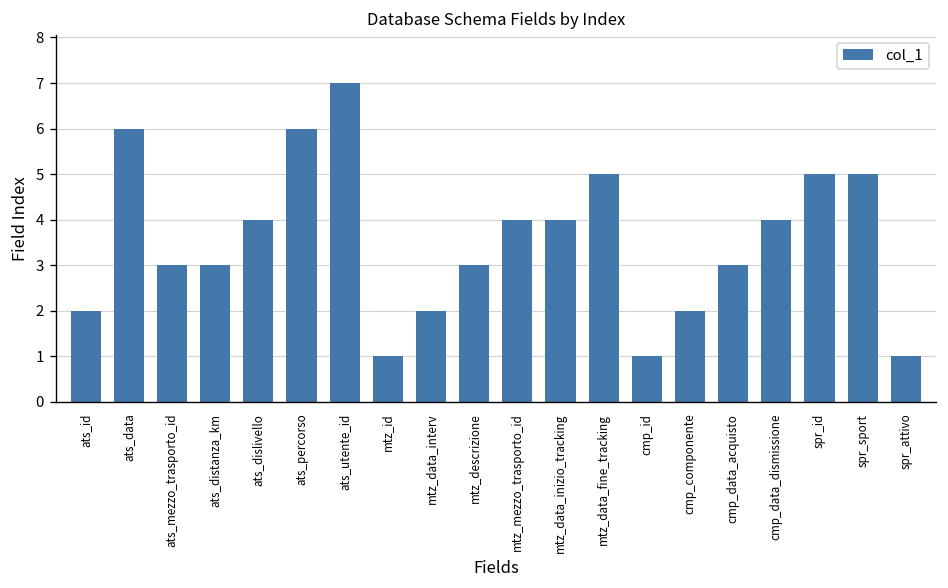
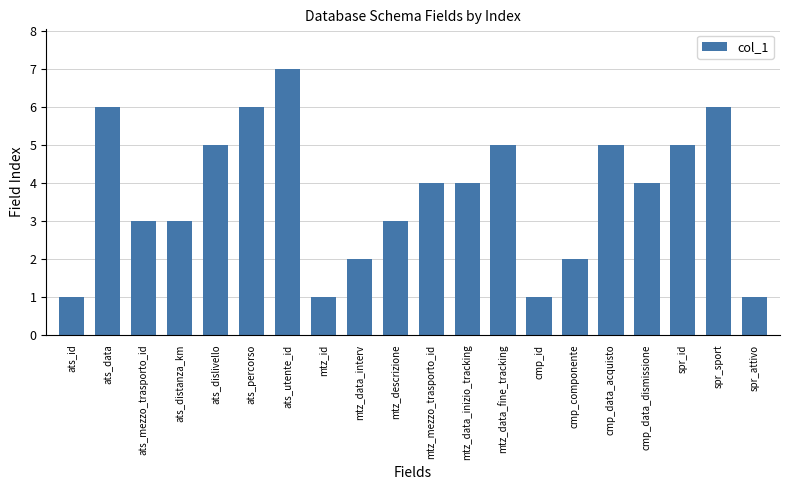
  {
-   "ats_id": 2,
+   "ats_id": 1,
    "ats_data": 6,
    "ats_mezzo_trasporto_id": 3,
    "ats_distanza_km": 3,
-   "ats_dislivello": 4,
+   "ats_dislivello": 5,
    "ats_percorso": 6,
    "ats_utente_id": 7,
    "mtz_id": 1,
    "mtz_data_interv": 2,
    "mtz_descrizione": 3,
    "mtz_mezzo_trasporto_id": 4,
    "mtz_data_inizio_tracking": 4,
    "mtz_data_fine_tracking": 5,
    "cmp_id": 1,
    "cmp_componente": 2,
-   "cmp_data_acquisto": 3,
+   "cmp_data_acquisto": 5,
    "cmp_data_dismissione": 4,
    "spr_id": 5,
-   "spr_sport": 5,
+   "spr_sport": 6,
    "spr_attivo": 1
  }
